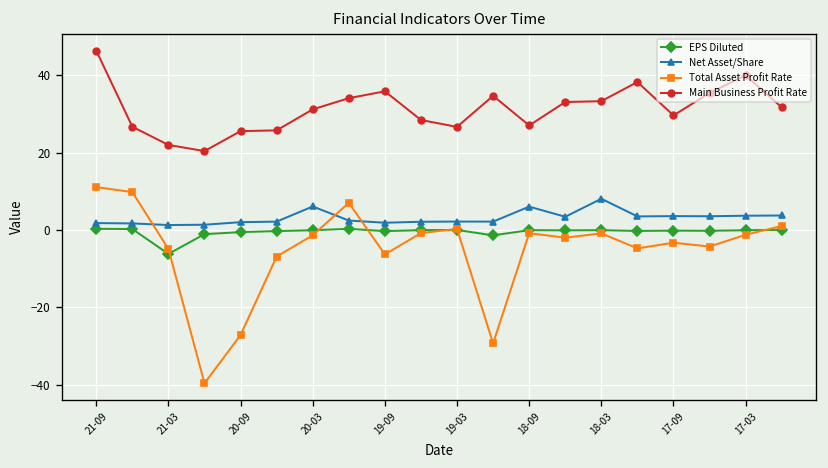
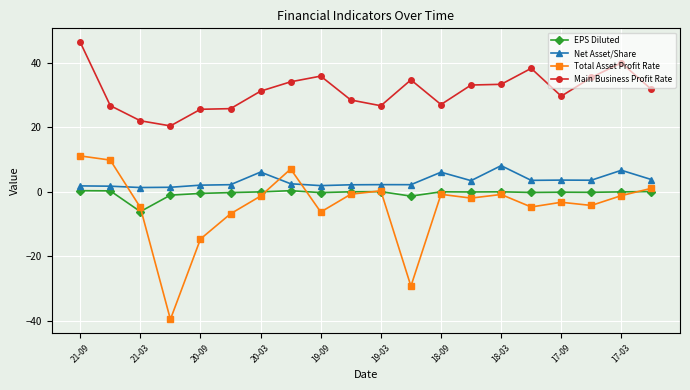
  {
    "EPS Diluted": {
      "21-09": 0,
      "21-03": -6,
      "20-09": -1,
      "20-03": 0,
      "19-09": 0,
      "18-03": 0,
      "17-09": 0,
      "17-03": 0
    },
    "Net Asset/Share": {
      "21-09": 2,
      "21-03": 1,
      "20-09": 2,
      "20-03": 6,
      "19-09": 2,
      "19-03": 2,
      "18-09": 6,
      "18-03": 8,
      "17-09": 4,
-     "17-03": 4
+     "17-03": 7
    },
    "Total Asset Profit Rate": {
      "21-09": 11,
      "21-03": -5,
-     "20-09": -27,
+     "20-09": -15,
      "20-03": -1,
      "19-09": -6,
      "18-03": -1,
      "17-09": -3,
      "17-03": -1
    },
    "Main Business Profit Rate": {
      "21-09": 46,
      "21-03": 22,
      "20-09": 26,
      "20-03": 31,
      "19-09": 36,
      "19-03": 27,
      "18-09": 27,
      "18-03": 33,
      "17-09": 30
    }
  }
